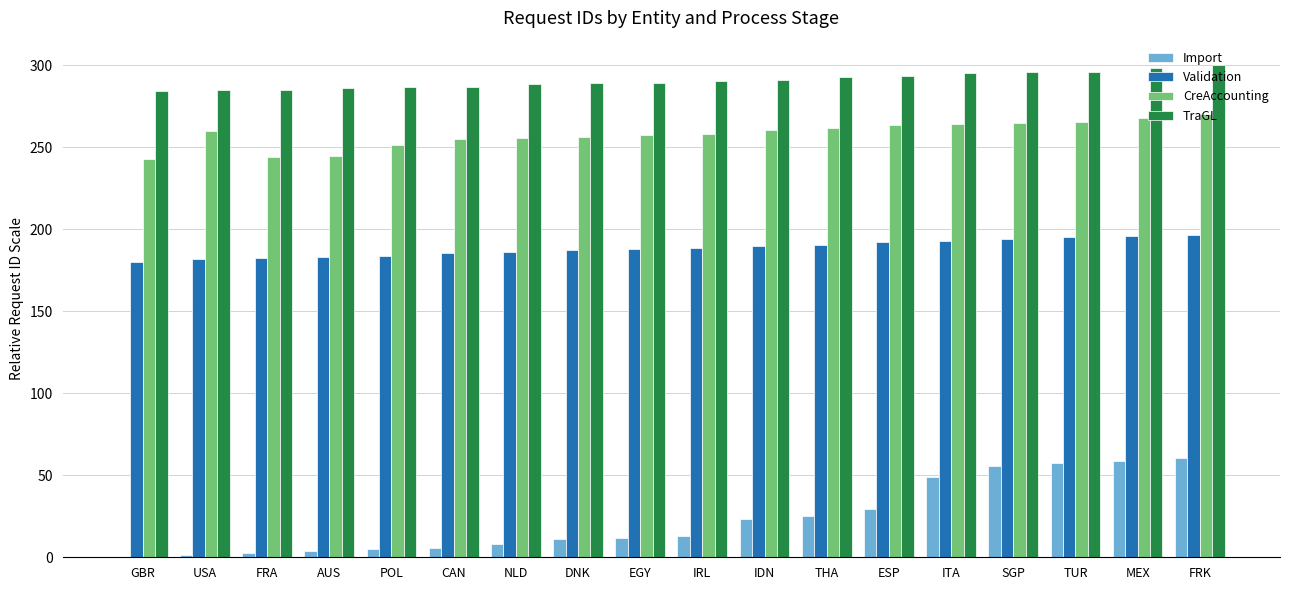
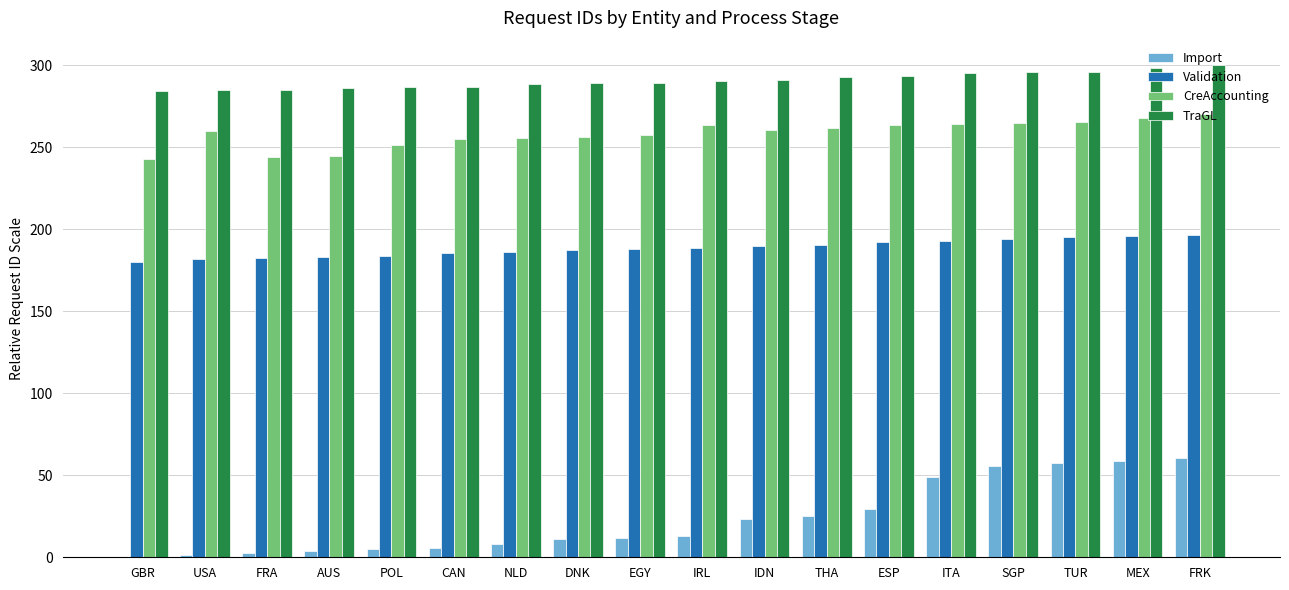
  {
    "Import": {
      "GBR": 0,
      "FRA": 2,
      "AUS": 4,
      "POL": 5,
      "CAN": 6,
      "NLD": 8,
      "DNK": 11,
      "EGY": 12,
      "IRL": 13,
      "IDN": 23,
      "THA": 25,
      "ESP": 30,
      "ITA": 49,
      "SGP": 56,
      "TUR": 57,
      "MEX": 59,
      "FRK": 60
    },
    "Validation": {
      "GBR": 180,
      "USA": 182,
      "FRA": 183,
      "AUS": 183,
      "POL": 184,
      "CAN": 186,
      "NLD": 186,
      "DNK": 187,
      "EGY": 188,
      "IRL": 188,
      "IDN": 190,
      "THA": 190,
      "ESP": 192,
      "ITA": 193,
      "SGP": 194,
      "TUR": 195,
      "MEX": 196,
      "FRK": 196
    },
    "CreAccounting": {
      "GBR": 243,
      "USA": 260,
      "FRA": 244,
      "AUS": 244,
      "POL": 251,
      "CAN": 255,
      "NLD": 255,
      "DNK": 256,
      "EGY": 257,
-     "IRL": 258,
+     "IRL": 263,
      "IDN": 260,
      "THA": 262,
      "ESP": 264,
      "ITA": 264,
      "SGP": 265,
      "TUR": 265,
      "MEX": 268,
      "FRK": 270
    },
    "TraGL": {
      "GBR": 284,
      "USA": 285,
      "FRA": 285,
      "AUS": 286,
      "POL": 287,
      "CAN": 287,
      "NLD": 288,
      "DNK": 289,
      "EGY": 289,
      "IRL": 290,
      "IDN": 291,
      "THA": 293,
      "ESP": 294,
      "ITA": 295,
      "SGP": 296,
      "TUR": 296,
      "MEX": 298,
      "FRK": 300
    }
  }
